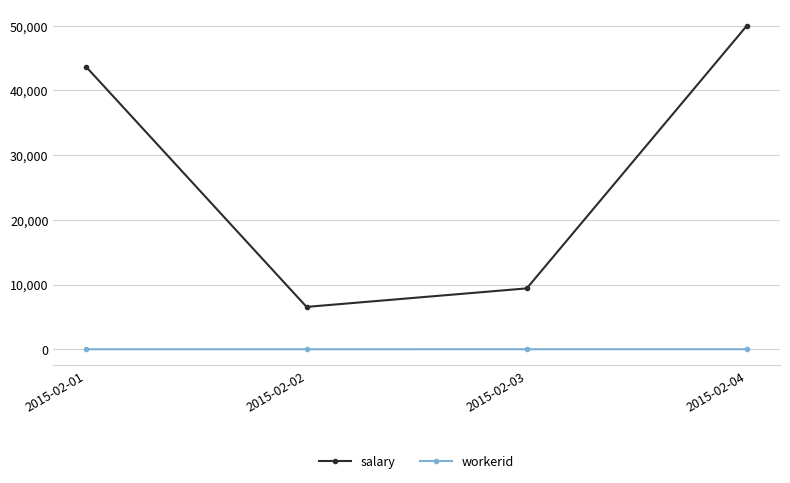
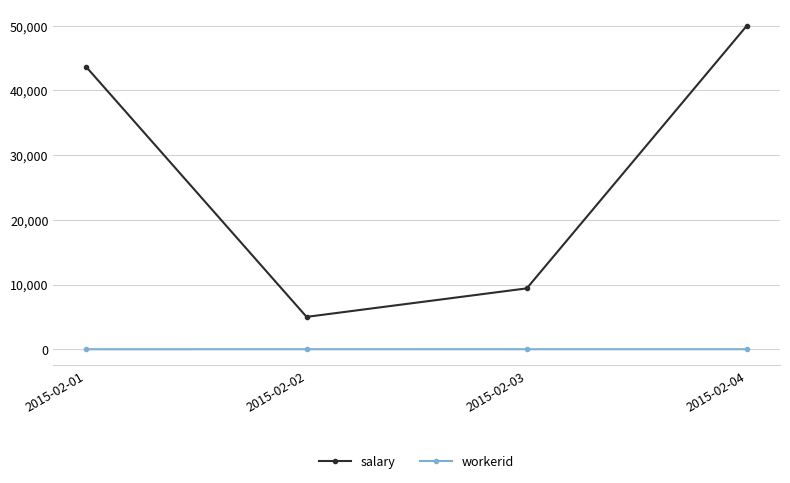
  {
    "salary": {
      "2015-02-01": "44,000",
-     "2015-02-02": "7,000",
+     "2015-02-02": "5,000",
      "2015-02-03": "9,000",
      "2015-02-04": "50,000"
    },
    "workerid": {
      "2015-02-01": "0",
      "2015-02-02": "0",
      "2015-02-03": "0",
      "2015-02-04": "0"
    }
  }
